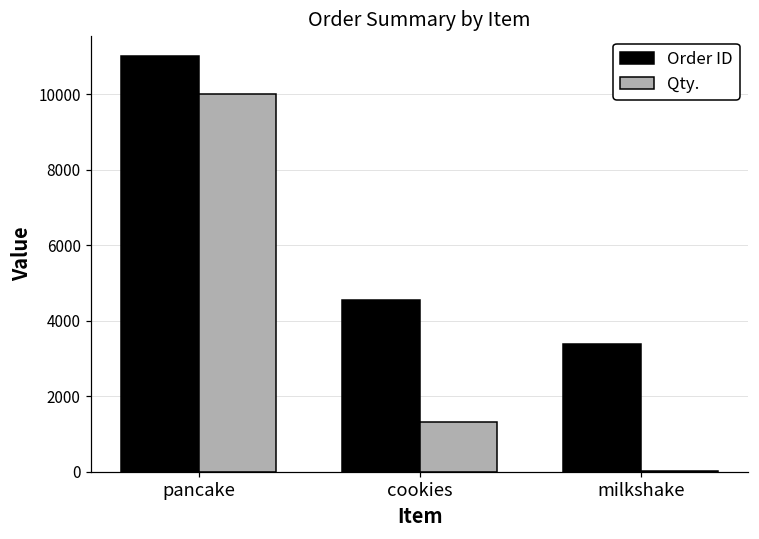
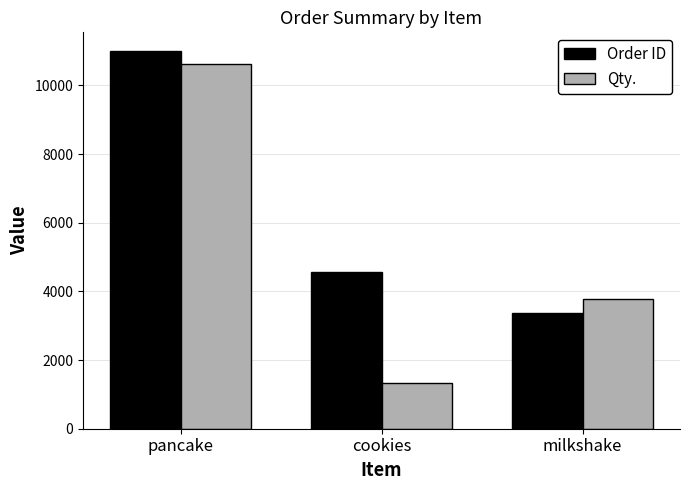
  {
    "Order ID": {
      "pancake": 11000,
      "cookies": 4600,
      "milkshake": 3400
    },
    "Qty.": {
-     "pancake": 10000,
+     "pancake": 10600,
      "cookies": 1300,
-     "milkshake": 0
+     "milkshake": 3800
    }
  }
